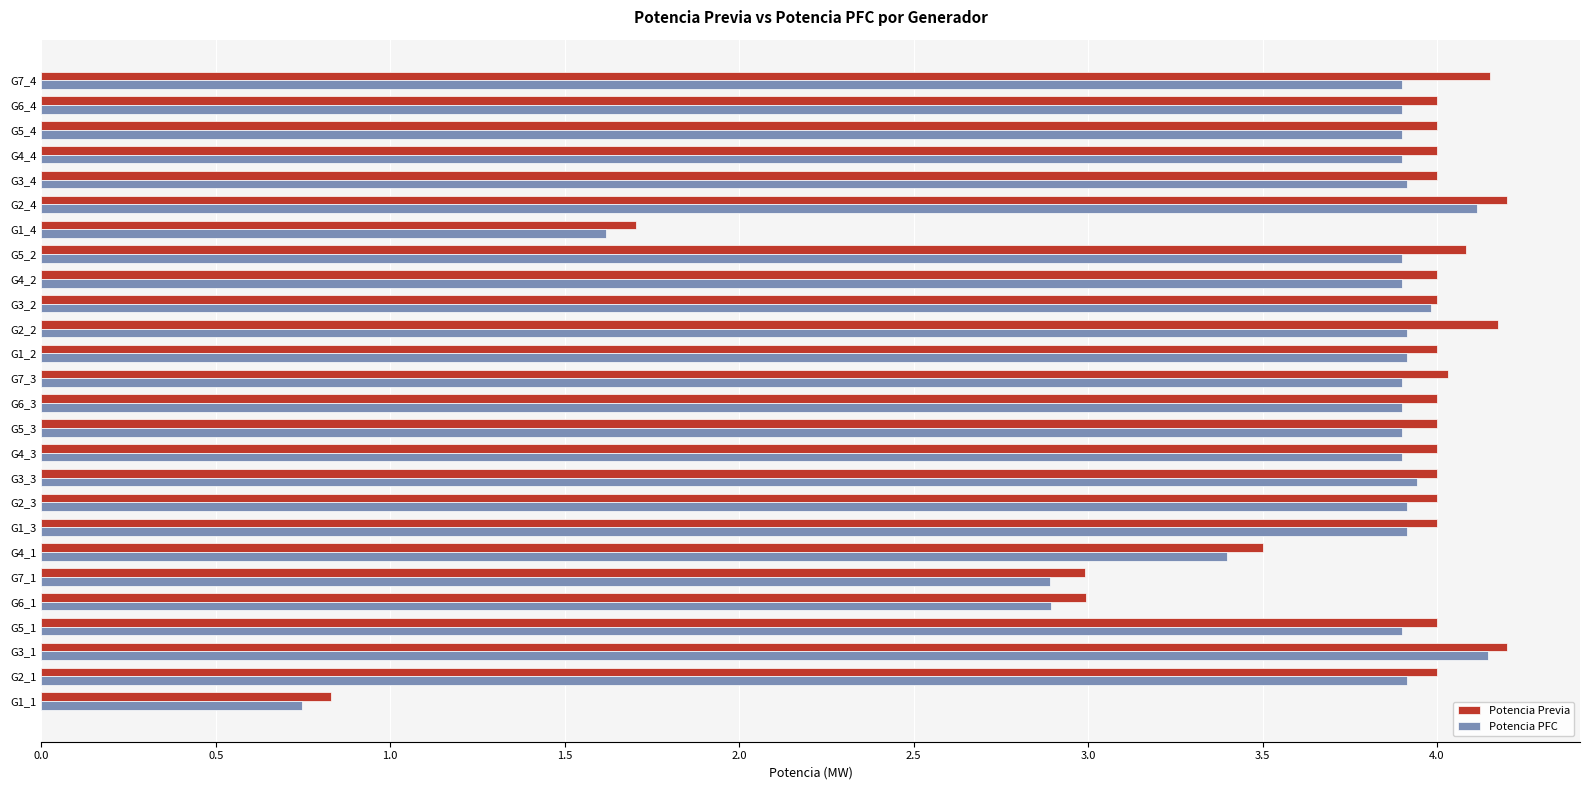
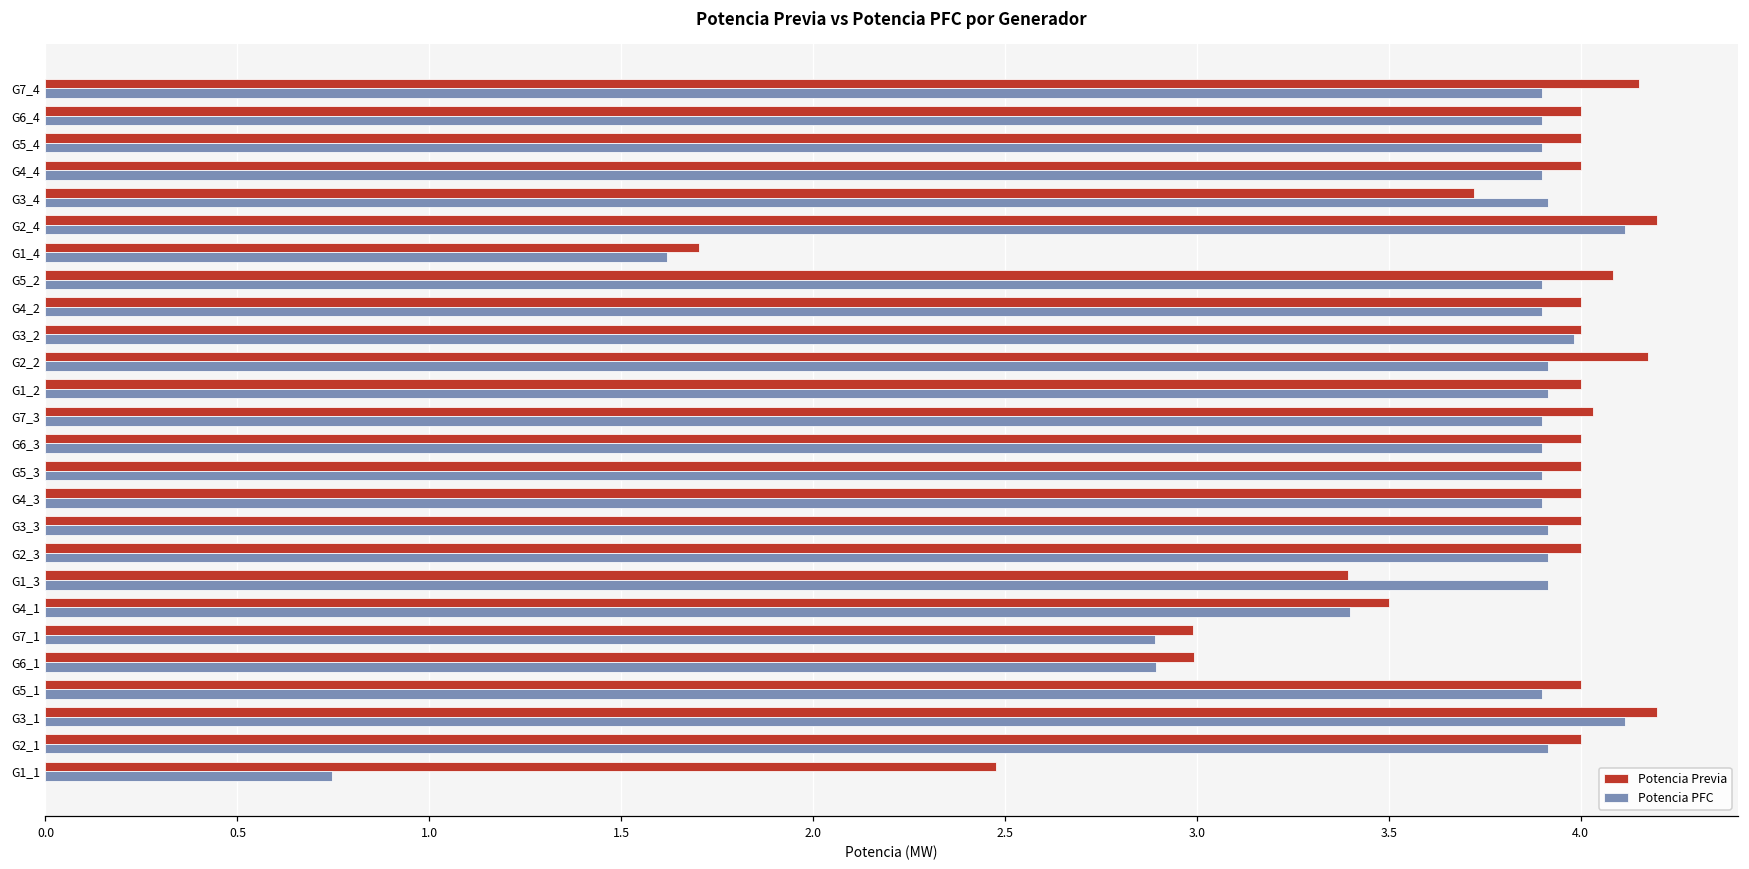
  {
    "Potencia Previa": {
      "G7_4": 4.15,
      "G6_4": 4.00,
      "G5_4": 4.00,
      "G4_4": 4.00,
-     "G3_4": 4.00,
+     "G3_4": 3.72,
      "G2_4": 4.20,
      "G1_4": 1.70,
      "G5_2": 4.08,
      "G4_2": 4.00,
      "G3_2": 4.00,
      "G2_2": 4.18,
      "G1_2": 4.00,
      "G7_3": 4.03,
      "G6_3": 4.00,
      "G5_3": 4.00,
      "G4_3": 4.00,
      "G3_3": 4.00,
      "G2_3": 4.00,
-     "G1_3": 4.00,
+     "G1_3": 3.39,
      "G4_1": 3.50,
      "G7_1": 2.99,
      "G6_1": 2.99,
      "G5_1": 4.00,
      "G3_1": 4.20,
      "G2_1": 4.00,
-     "G1_1": 0.83
+     "G1_1": 2.48
    },
    "Potencia PFC": {
      "G7_4": 3.90,
      "G6_4": 3.90,
      "G5_4": 3.90,
      "G4_4": 3.90,
      "G3_4": 3.91,
      "G2_4": 4.11,
      "G1_4": 1.62,
      "G5_2": 3.90,
      "G4_2": 3.90,
      "G3_2": 3.98,
      "G2_2": 3.91,
      "G1_2": 3.91,
      "G7_3": 3.90,
      "G6_3": 3.90,
      "G5_3": 3.90,
      "G4_3": 3.90,
-     "G3_3": 3.94,
+     "G3_3": 3.91,
      "G2_3": 3.91,
      "G1_3": 3.91,
      "G4_1": 3.40,
      "G7_1": 2.89,
      "G6_1": 2.89,
      "G5_1": 3.90,
-     "G3_1": 4.15,
+     "G3_1": 4.11,
      "G2_1": 3.91,
      "G1_1": 0.75
    }
  }
